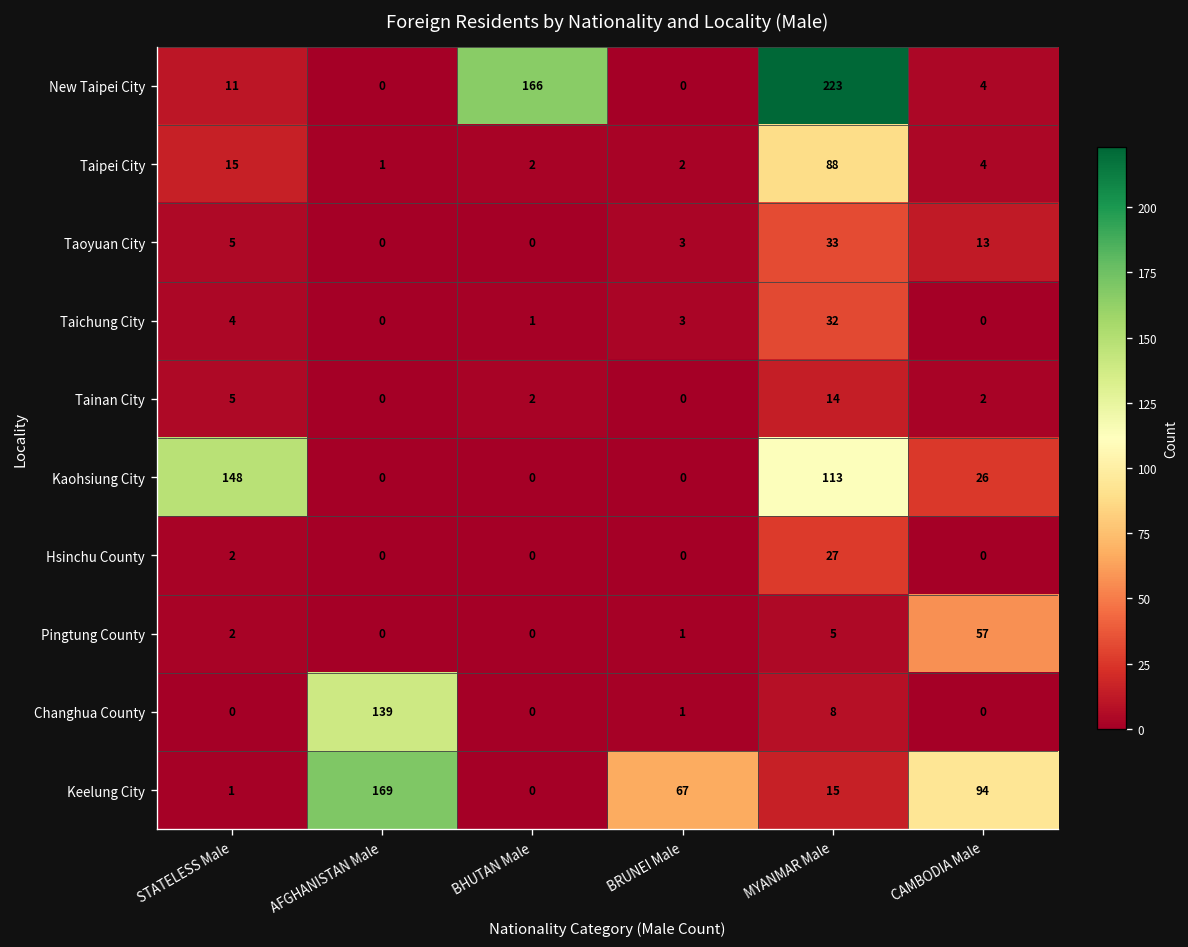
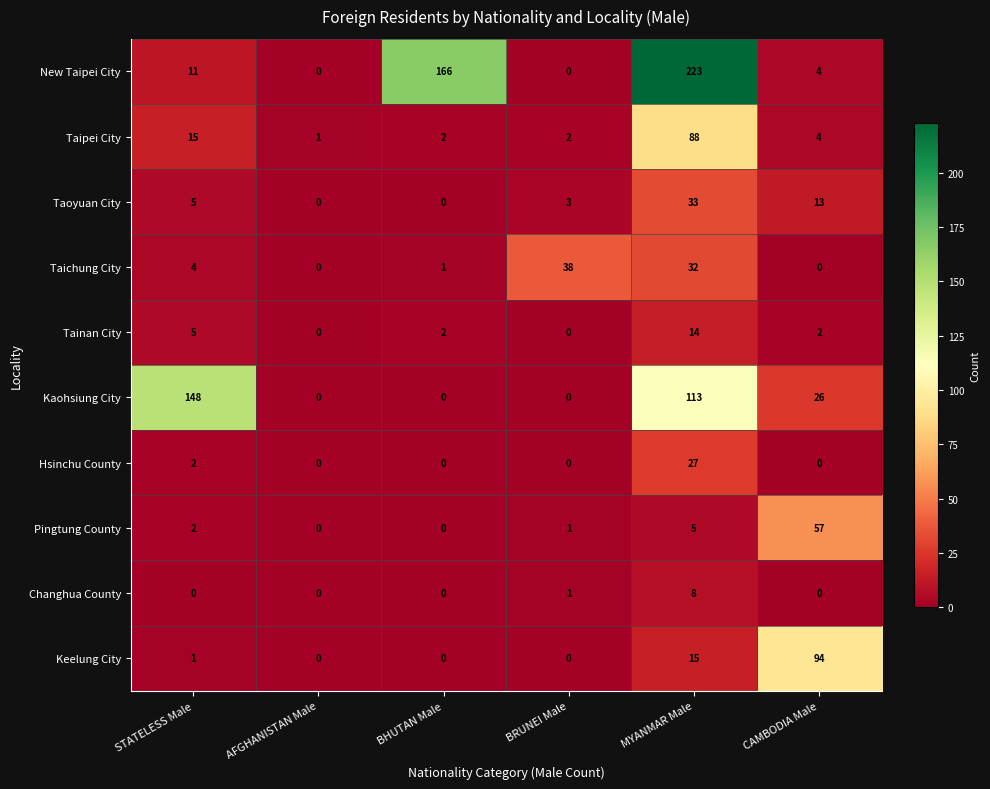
  {
    "New Taipei City": {
      "STATELESS Male": 11,
      "AFGHANISTAN Male": 0,
      "BHUTAN Male": 166,
      "BRUNEI Male": 0,
      "MYANMAR Male": 223,
      "CAMBODIA Male": 4
    },
    "Taipei City": {
      "STATELESS Male": 15,
      "AFGHANISTAN Male": 1,
      "BHUTAN Male": 2,
      "BRUNEI Male": 2,
      "MYANMAR Male": 88,
      "CAMBODIA Male": 4
    },
    "Taoyuan City": {
      "STATELESS Male": 5,
      "AFGHANISTAN Male": 0,
      "BHUTAN Male": 0,
      "BRUNEI Male": 3,
      "MYANMAR Male": 33,
      "CAMBODIA Male": 13
    },
    "Taichung City": {
      "STATELESS Male": 4,
      "AFGHANISTAN Male": 0,
      "BHUTAN Male": 1,
-     "BRUNEI Male": 3,
+     "BRUNEI Male": 38,
      "MYANMAR Male": 32,
      "CAMBODIA Male": 0
    },
    "Tainan City": {
      "STATELESS Male": 5,
      "AFGHANISTAN Male": 0,
      "BHUTAN Male": 2,
      "BRUNEI Male": 0,
      "MYANMAR Male": 14,
      "CAMBODIA Male": 2
    },
    "Kaohsiung City": {
      "STATELESS Male": 148,
      "AFGHANISTAN Male": 0,
      "BHUTAN Male": 0,
      "BRUNEI Male": 0,
      "MYANMAR Male": 113,
      "CAMBODIA Male": 26
    },
    "Hsinchu County": {
      "STATELESS Male": 2,
      "AFGHANISTAN Male": 0,
      "BHUTAN Male": 0,
      "BRUNEI Male": 0,
      "MYANMAR Male": 27,
      "CAMBODIA Male": 0
    },
    "Pingtung County": {
      "STATELESS Male": 2,
      "AFGHANISTAN Male": 0,
      "BHUTAN Male": 0,
      "BRUNEI Male": 1,
      "MYANMAR Male": 5,
      "CAMBODIA Male": 57
    },
    "Changhua County": {
      "STATELESS Male": 0,
-     "AFGHANISTAN Male": 139,
+     "AFGHANISTAN Male": 0,
      "BHUTAN Male": 0,
      "BRUNEI Male": 1,
      "MYANMAR Male": 8,
      "CAMBODIA Male": 0
    },
    "Keelung City": {
      "STATELESS Male": 1,
-     "AFGHANISTAN Male": 169,
+     "AFGHANISTAN Male": 0,
      "BHUTAN Male": 0,
-     "BRUNEI Male": 67,
+     "BRUNEI Male": 0,
      "MYANMAR Male": 15,
      "CAMBODIA Male": 94
    }
  }
